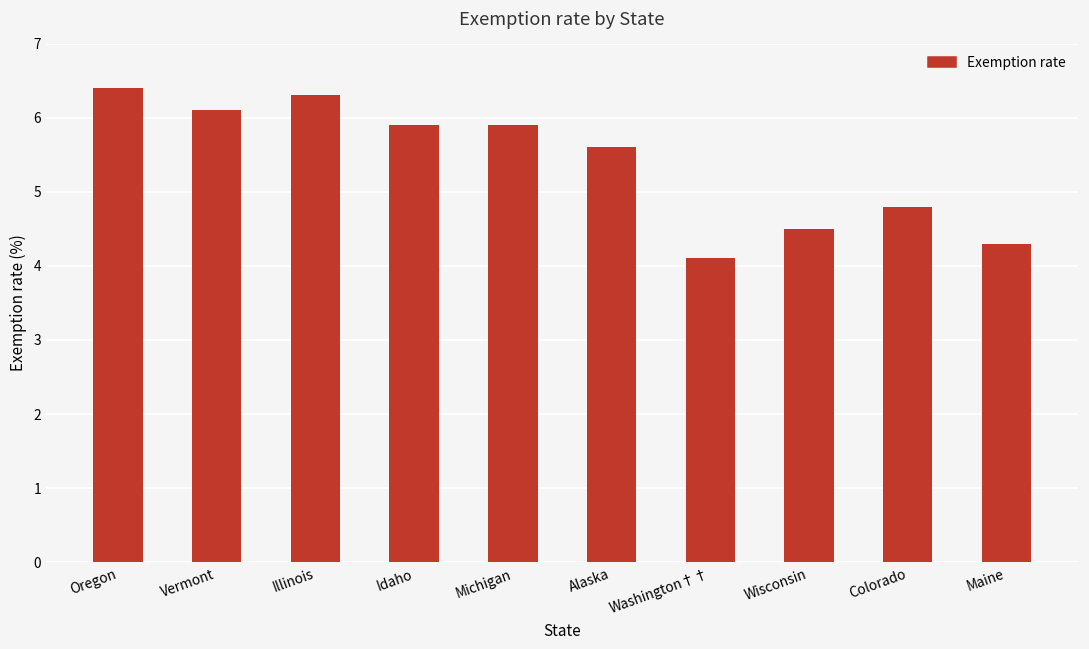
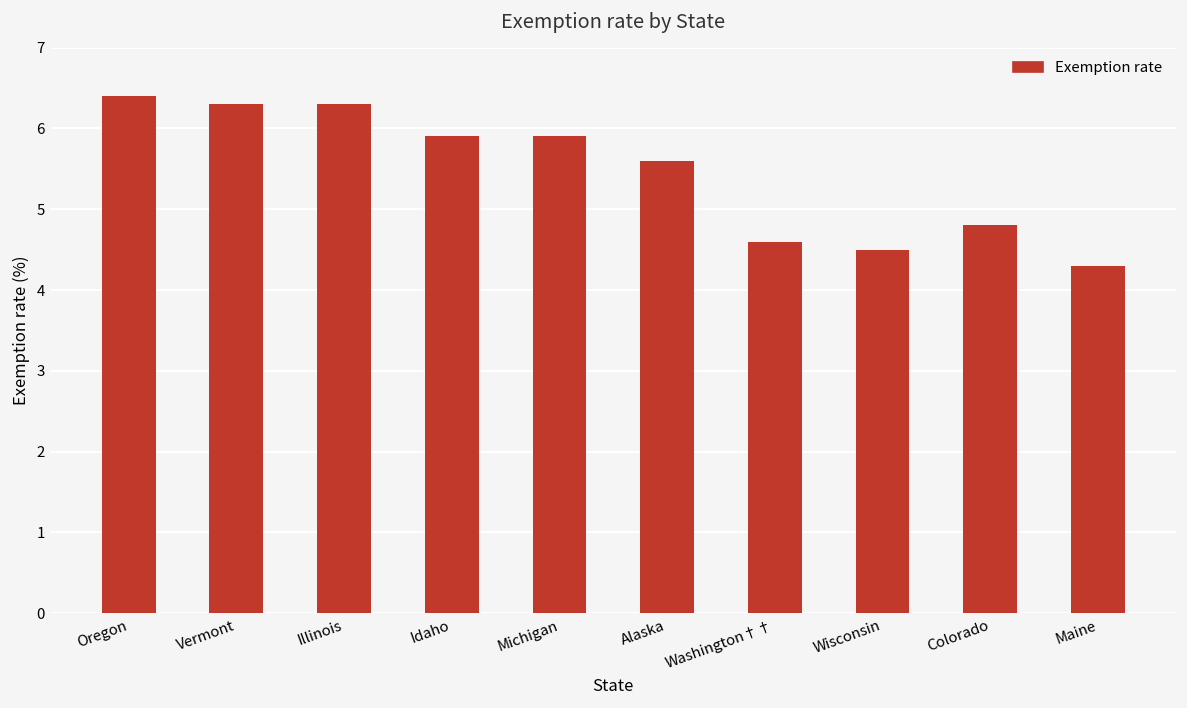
  {
    "Oregon": 6.4,
-   "Vermont": 6.1,
+   "Vermont": 6.3,
    "Illinois": 6.3,
    "Idaho": 5.9,
    "Michigan": 5.9,
    "Alaska": 5.6,
-   "Washington††": 4.1,
+   "Washington††": 4.6,
    "Wisconsin": 4.5,
    "Colorado": 4.8,
    "Maine": 4.3
  }
